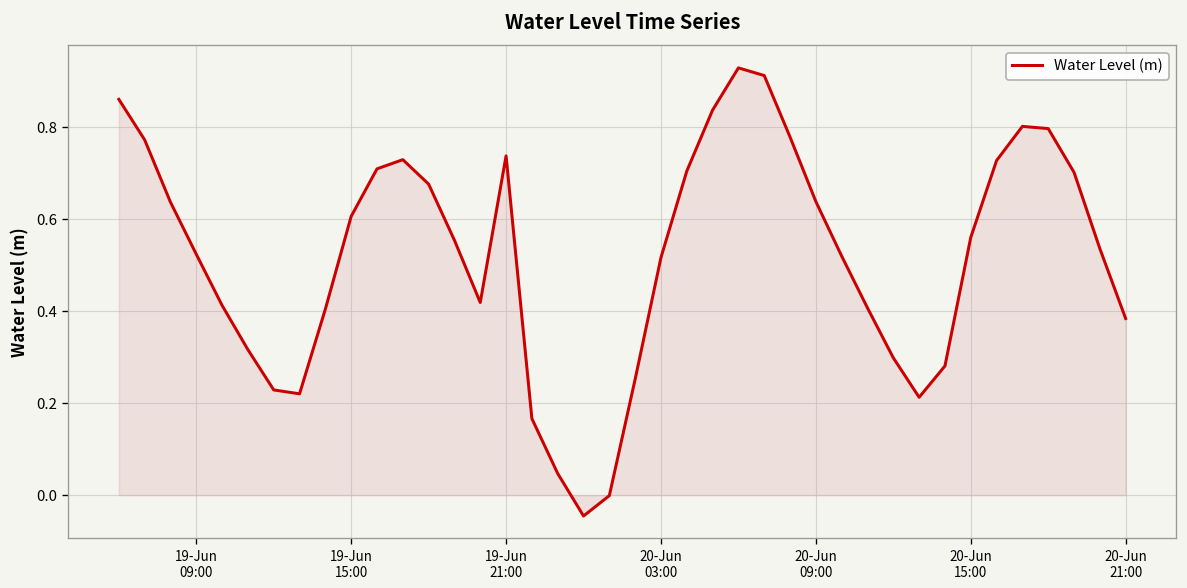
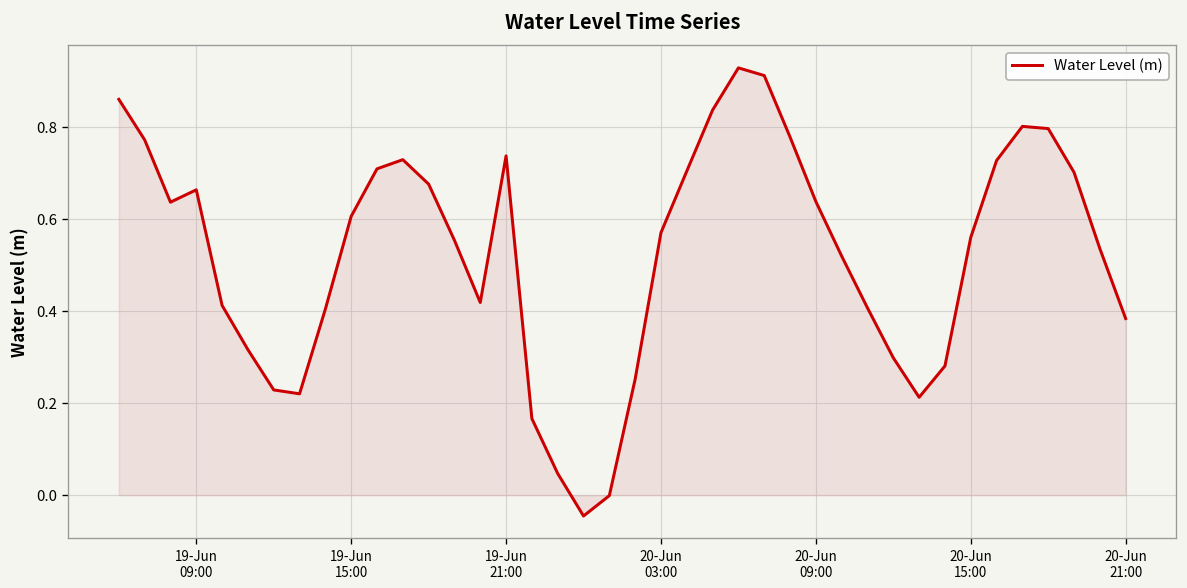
  {
    "Water Level (m)": {
-     "19-Jun 09:00": 0.52,
-     "20-Jun 03:00": 0.52
+     "19-Jun 09:00": 0.66,
+     "20-Jun 03:00": 0.57
    }
  }
